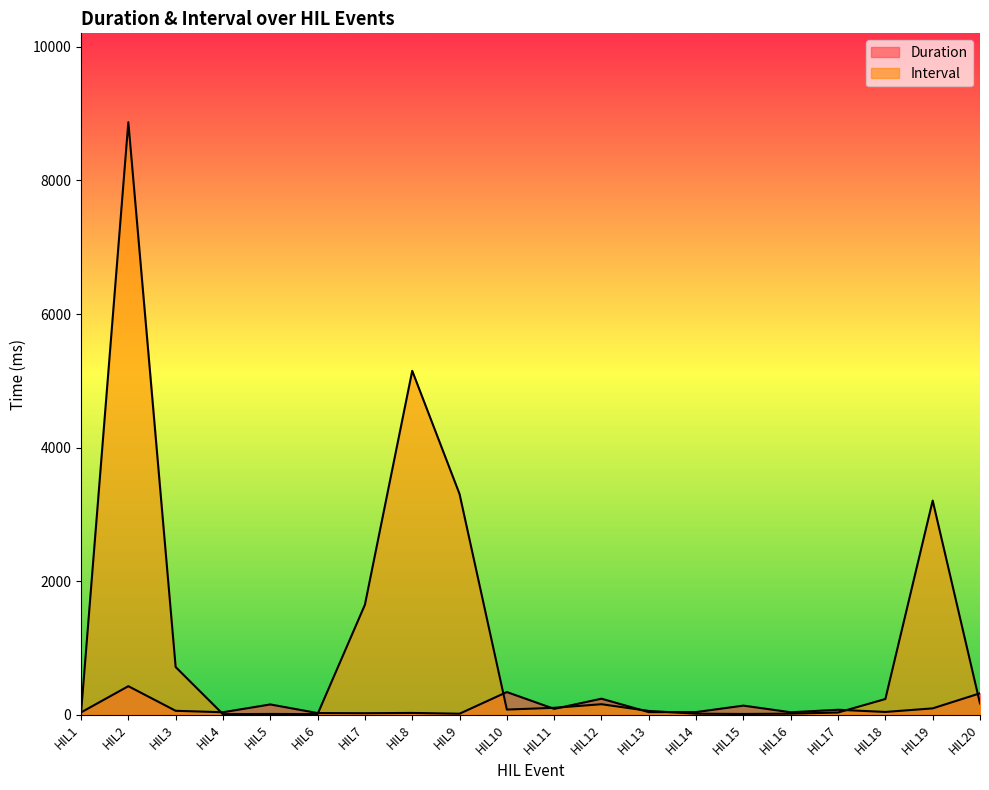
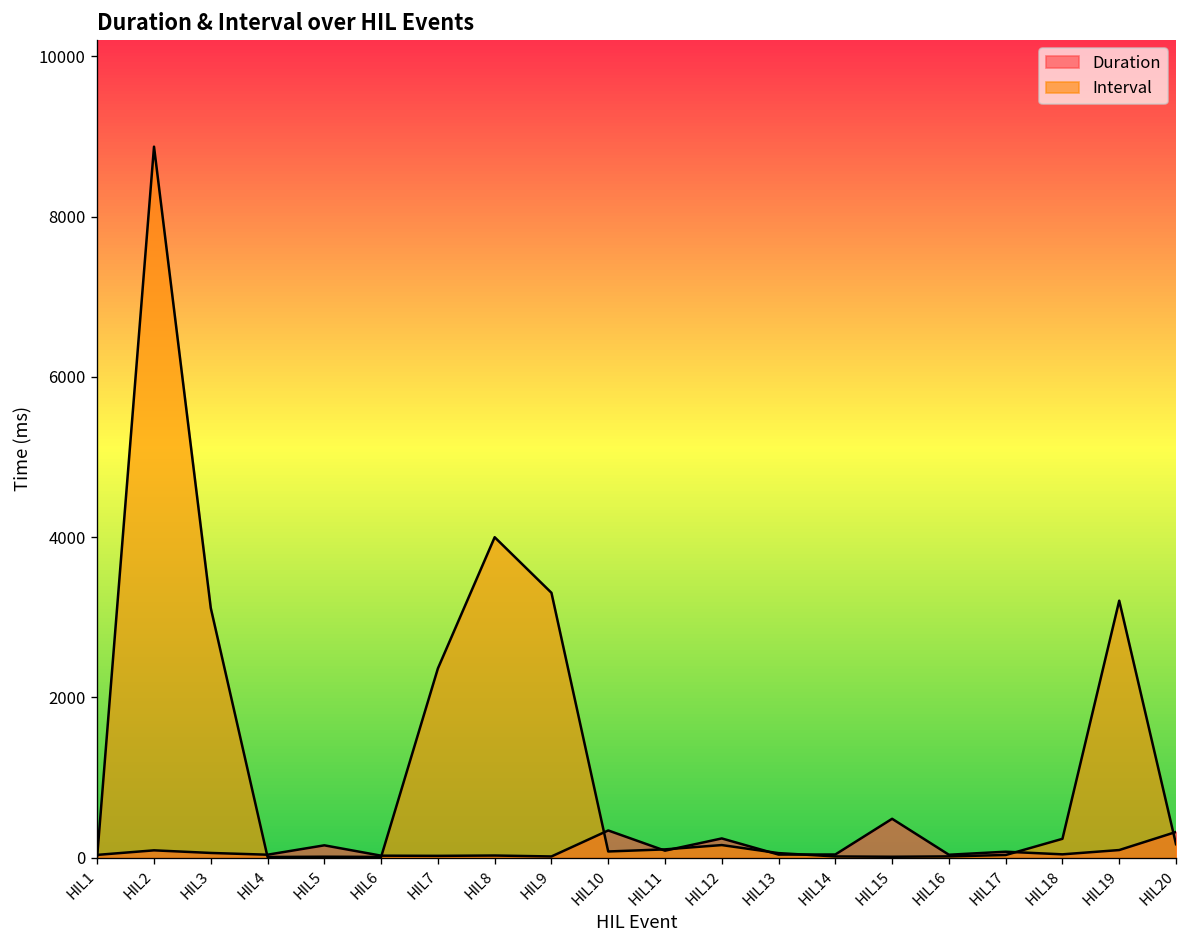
  {
    "Duration": {
-     "HIL2": 400,
+     "HIL2": 100,
      "HIL3": 100,
      "HIL5": 200,
      "HIL7": 0,
      "HIL8": 0,
      "HIL9": 0,
      "HIL10": 300,
      "HIL12": 200,
-     "HIL15": 100,
+     "HIL15": 500,
      "HIL17": 100,
      "HIL18": 0,
      "HIL19": 100,
      "HIL20": 300
    },
    "Interval": {
      "HIL2": 8900,
-     "HIL3": 700,
+     "HIL3": 3100,
      "HIL5": 0,
-     "HIL7": 1600,
-     "HIL8": 5200,
+     "HIL7": 2400,
+     "HIL8": 4000,
      "HIL9": 3300,
      "HIL10": 100,
      "HIL12": 200,
      "HIL15": 0,
      "HIL17": 0,
      "HIL18": 200,
      "HIL19": 3200,
      "HIL20": 200
    }
  }
